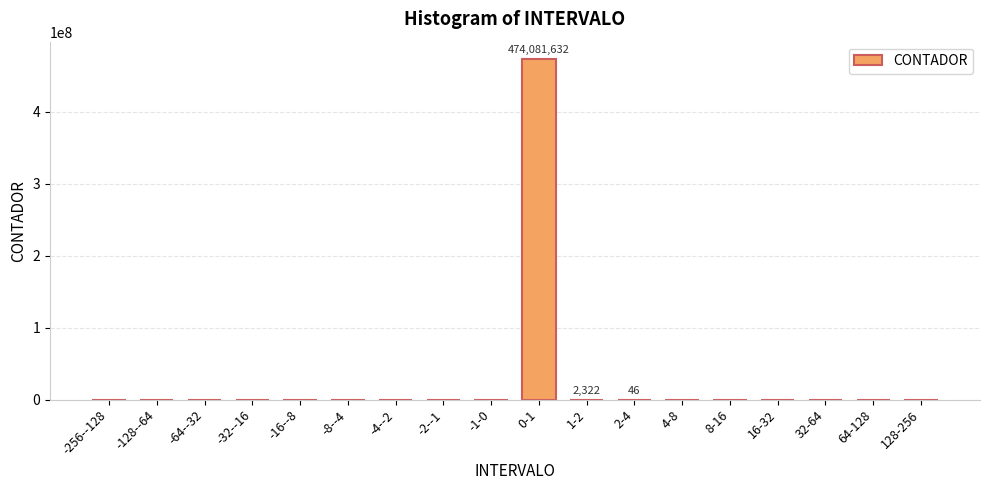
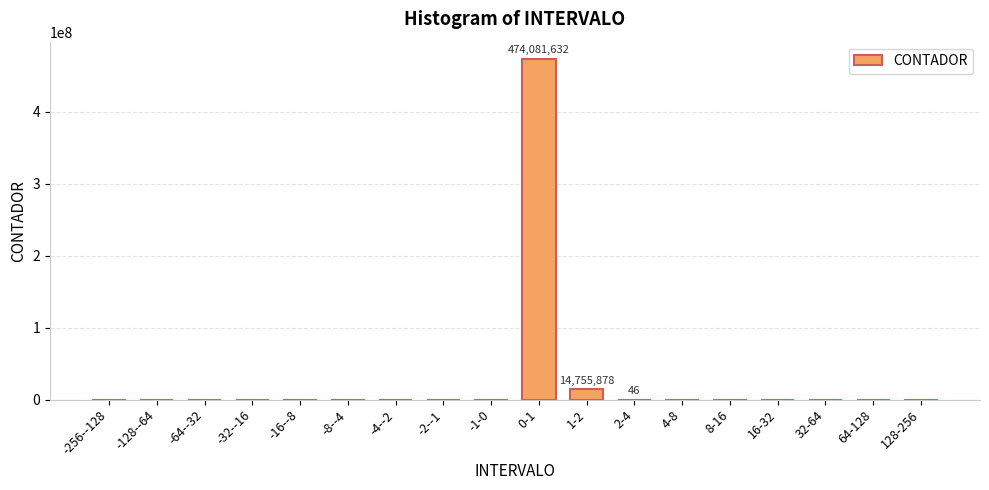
  {
    "0-1": "474,081,632",
-   "1-2": "2,322",
+   "1-2": "14,755,878",
    "2-4": "46"
  }
